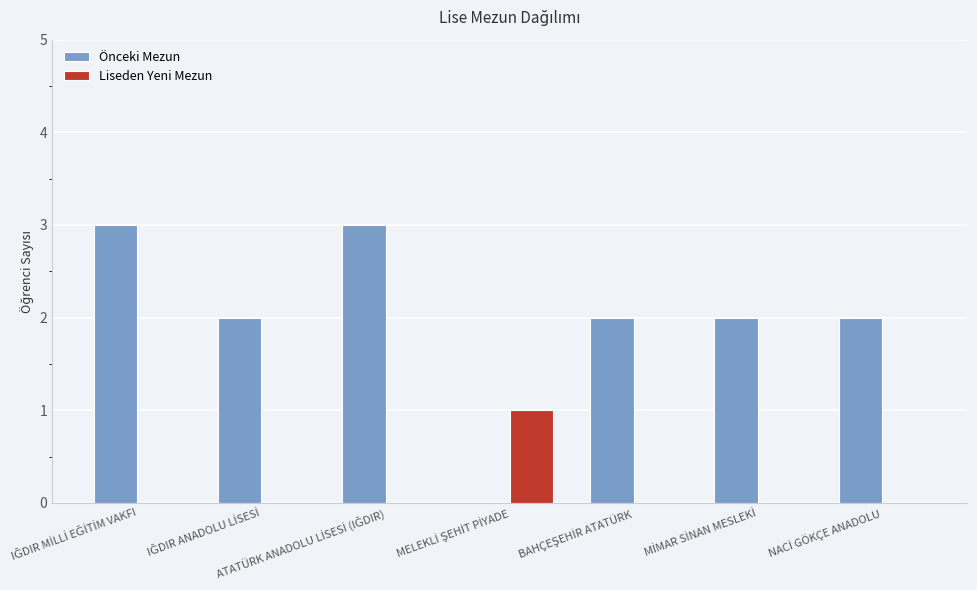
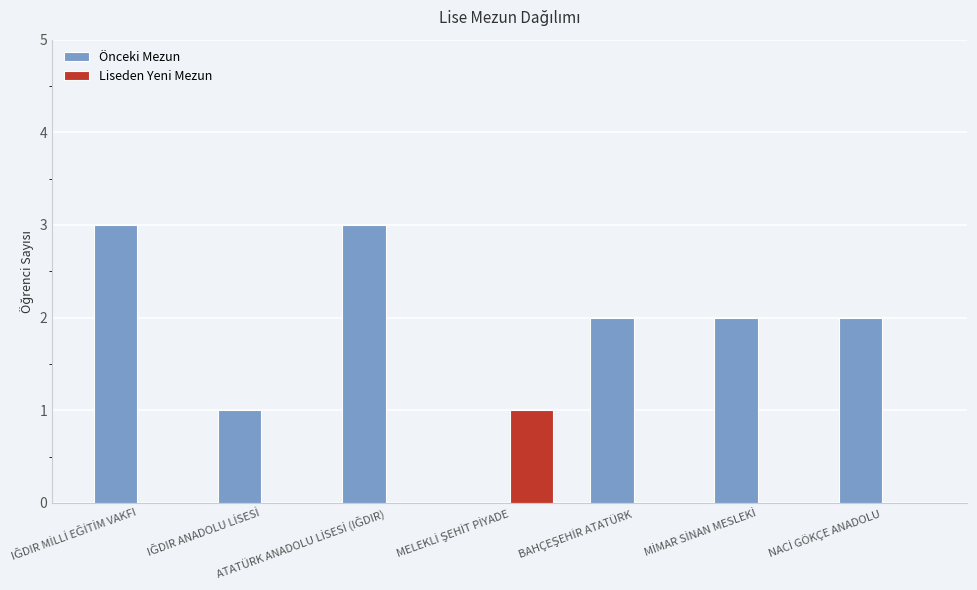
  {
    "Önceki Mezun": {
      "IĞDIR MİLLİ EĞİTİM VAKFI": 3,
-     "IĞDIR ANADOLU LİSESİ": 2,
+     "IĞDIR ANADOLU LİSESİ": 1,
      "ATATÜRK ANADOLU LİSESİ (IĞDIR)": 3,
      "MELEKLİ ŞEHİT PİYADE": 0,
      "BAHÇEŞEHİR ATATÜRK": 2,
      "MİMAR SİNAN MESLEKİ": 2,
      "NACİ GÖKÇE ANADOLU": 2
    },
    "Liseden Yeni Mezun": {
      "IĞDIR MİLLİ EĞİTİM VAKFI": 0,
      "IĞDIR ANADOLU LİSESİ": 0,
      "ATATÜRK ANADOLU LİSESİ (IĞDIR)": 0,
      "MELEKLİ ŞEHİT PİYADE": 1,
      "BAHÇEŞEHİR ATATÜRK": 0,
      "MİMAR SİNAN MESLEKİ": 0,
      "NACİ GÖKÇE ANADOLU": 0
    }
  }
